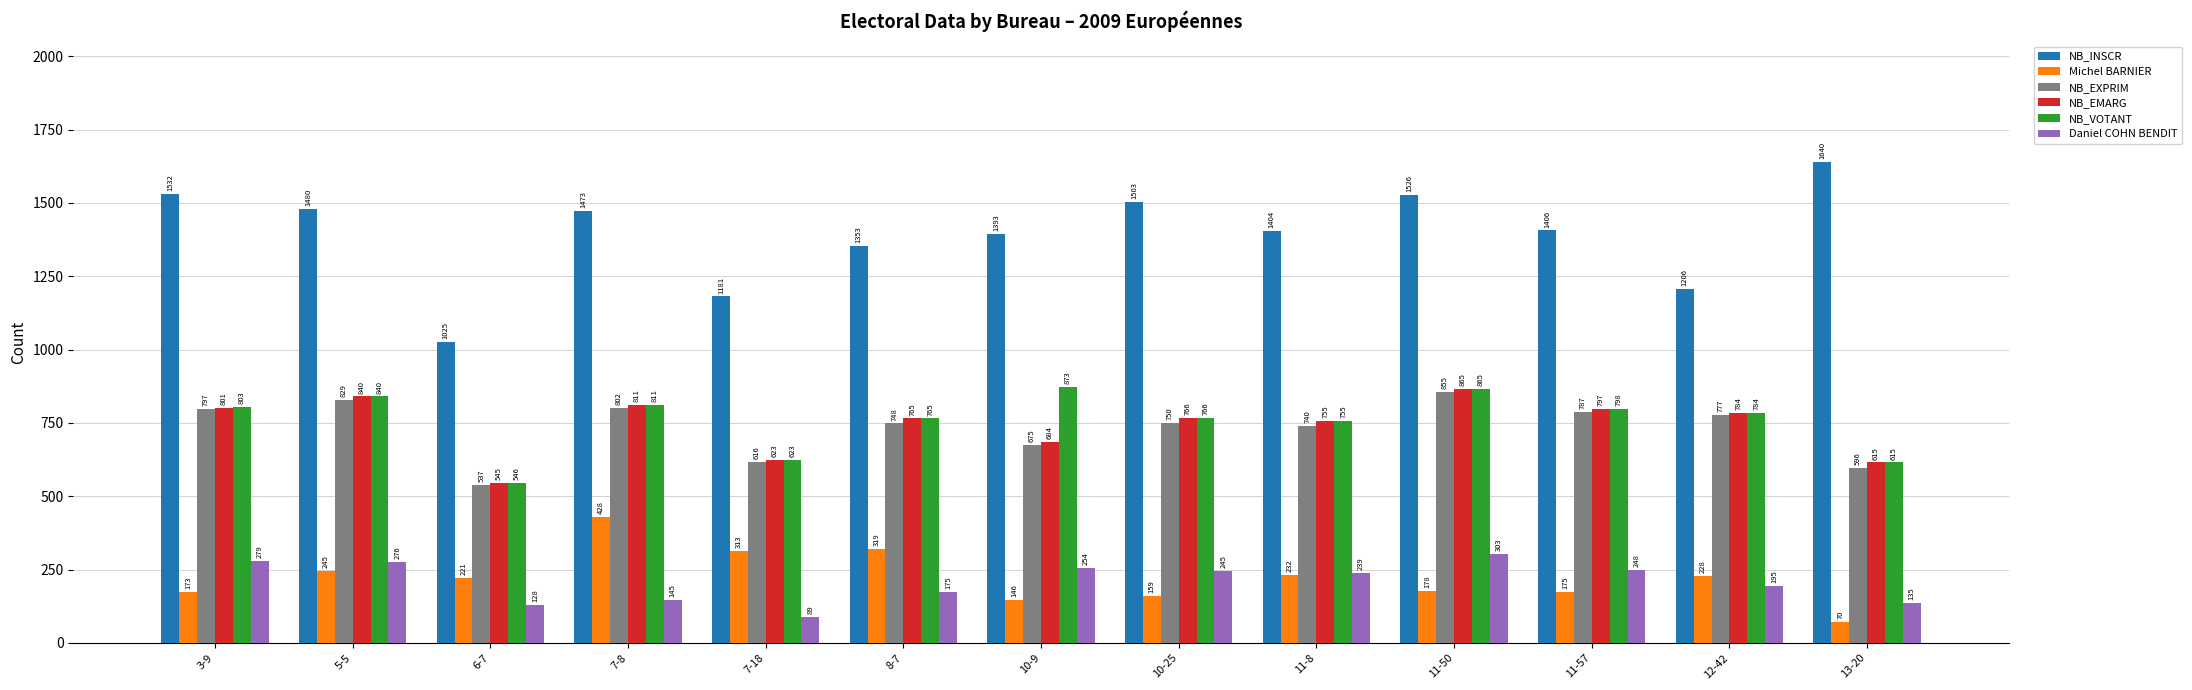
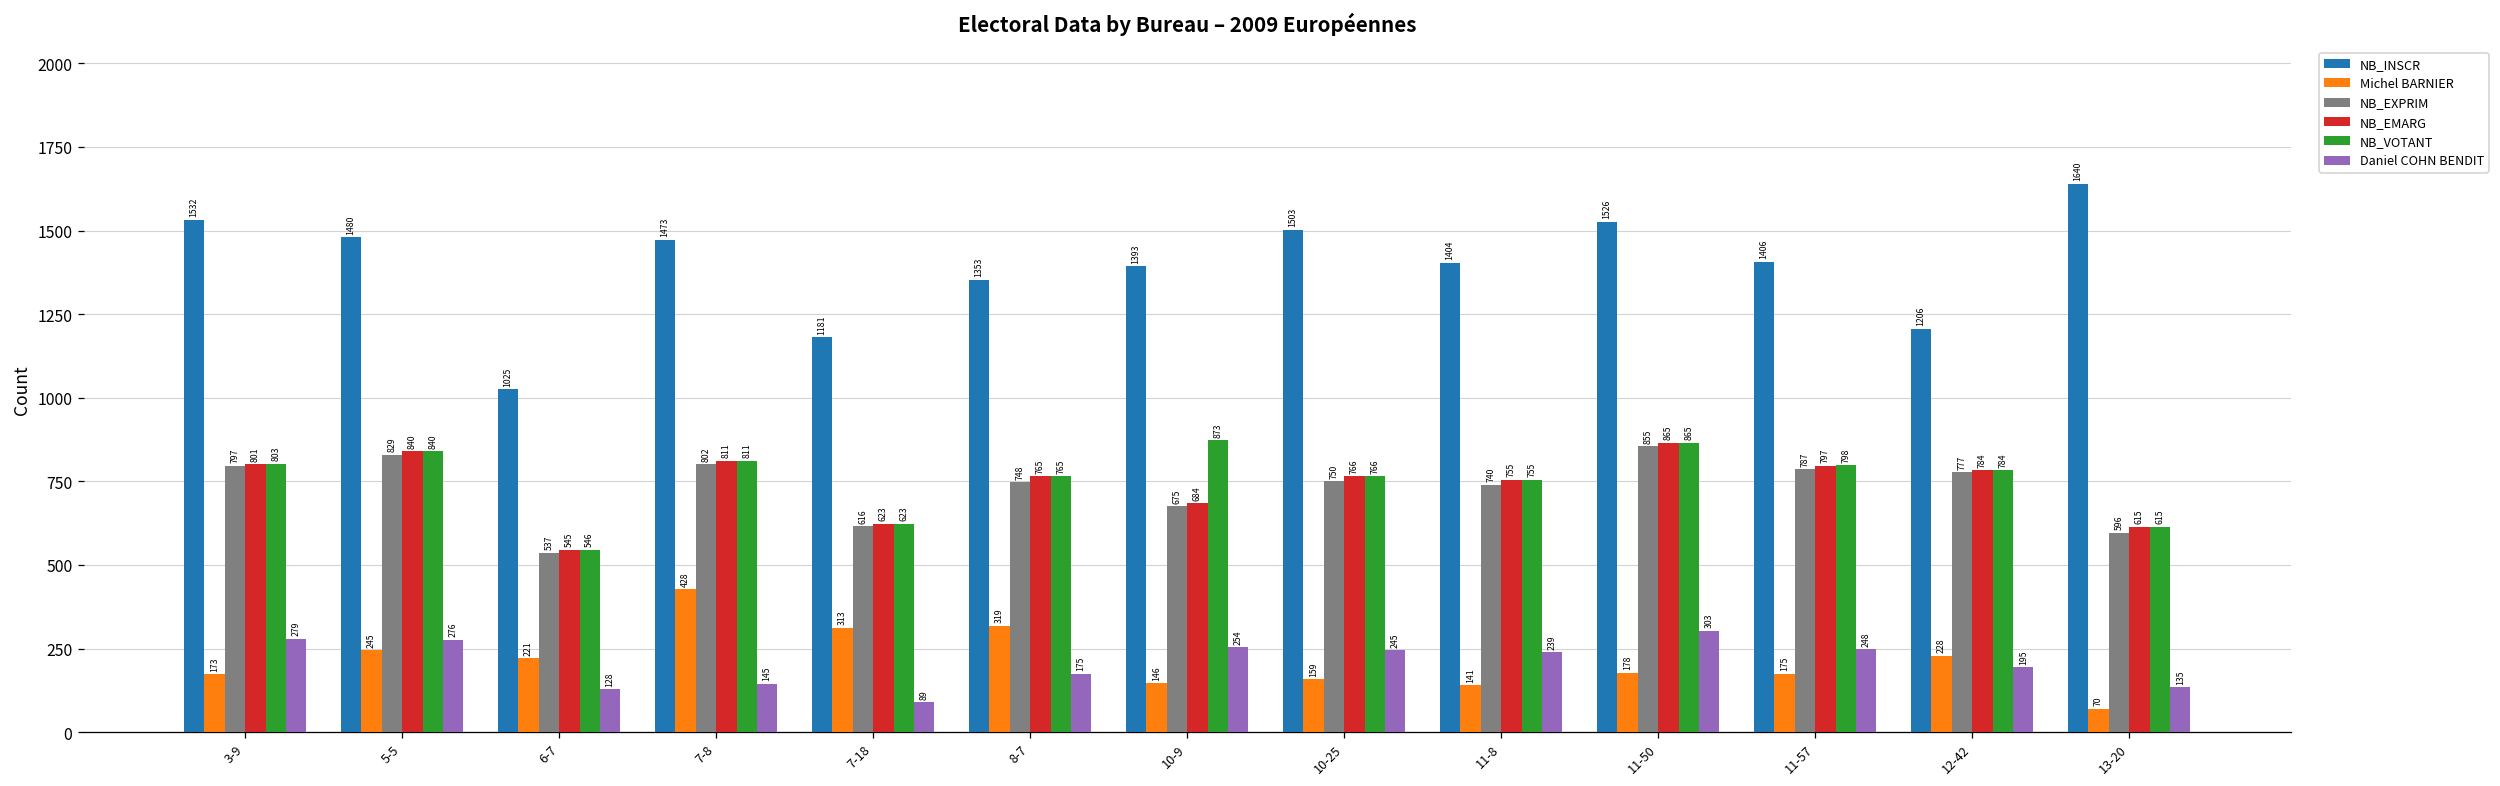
  {
    "NB_INSCR": {
      "3-9": 1532,
      "5-5": 1480,
      "6-7": 1025,
      "7-8": 1473,
      "7-18": 1181,
      "8-7": 1353,
      "10-9": 1393,
      "10-25": 1503,
      "11-8": 1404,
      "11-50": 1526,
      "11-57": 1406,
      "12-42": 1206,
      "13-20": 1640
    },
    "Michel BARNIER": {
      "3-9": 173,
      "5-5": 245,
      "6-7": 221,
      "7-8": 428,
      "7-18": 313,
      "8-7": 319,
      "10-9": 146,
      "10-25": 159,
-     "11-8": 232,
+     "11-8": 141,
      "11-50": 178,
      "11-57": 175,
      "12-42": 228,
      "13-20": 70
    },
    "NB_EXPRIM": {
      "3-9": 797,
      "5-5": 829,
      "6-7": 537,
      "7-8": 802,
      "7-18": 616,
      "8-7": 748,
      "10-9": 675,
      "10-25": 750,
      "11-8": 740,
      "11-50": 855,
      "11-57": 787,
      "12-42": 777,
      "13-20": 596
    },
    "NB_EMARG": {
      "3-9": 801,
      "5-5": 840,
      "6-7": 545,
      "7-8": 811,
      "7-18": 623,
      "8-7": 765,
      "10-9": 684,
      "10-25": 766,
      "11-8": 755,
      "11-50": 865,
      "11-57": 797,
      "12-42": 784,
      "13-20": 615
    },
    "NB_VOTANT": {
      "3-9": 803,
      "5-5": 840,
      "6-7": 546,
      "7-8": 811,
      "7-18": 623,
      "8-7": 765,
      "10-9": 873,
      "10-25": 766,
      "11-8": 755,
      "11-50": 865,
      "11-57": 798,
      "12-42": 784,
      "13-20": 615
    },
    "Daniel COHN BENDIT": {
      "3-9": 279,
      "5-5": 276,
      "6-7": 128,
      "7-8": 145,
      "7-18": 89,
      "8-7": 175,
      "10-9": 254,
      "10-25": 245,
      "11-8": 239,
      "11-50": 303,
      "11-57": 248,
      "12-42": 195,
      "13-20": 135
    }
  }
